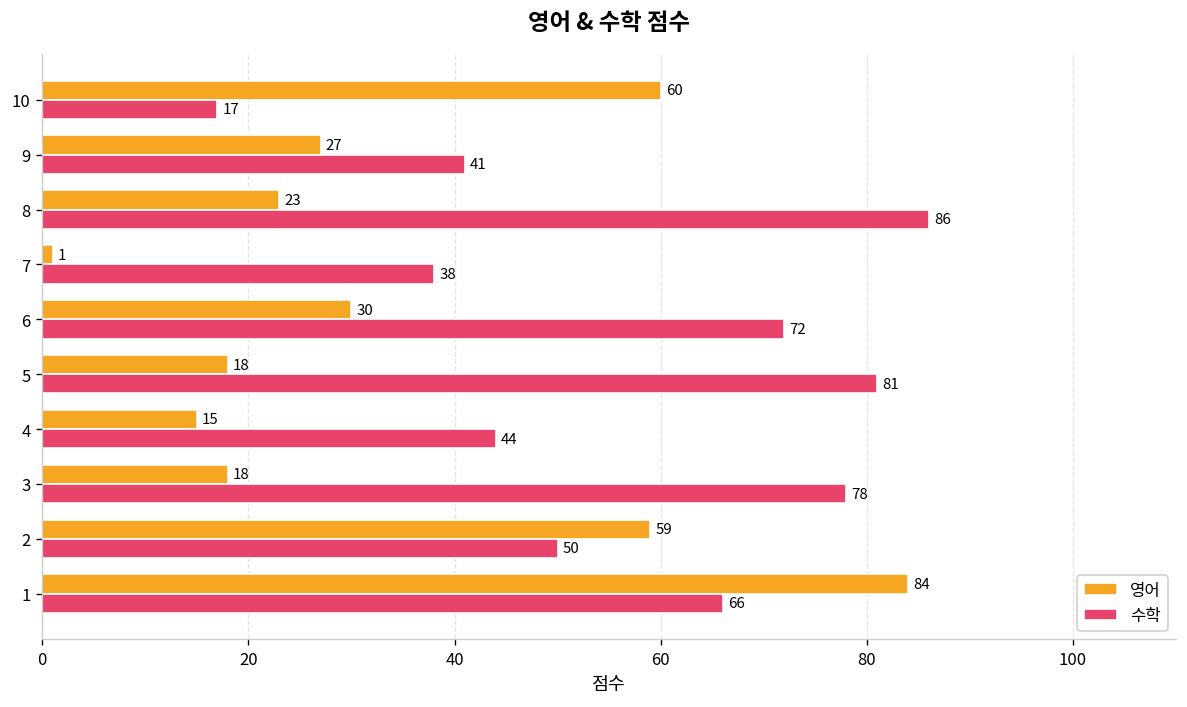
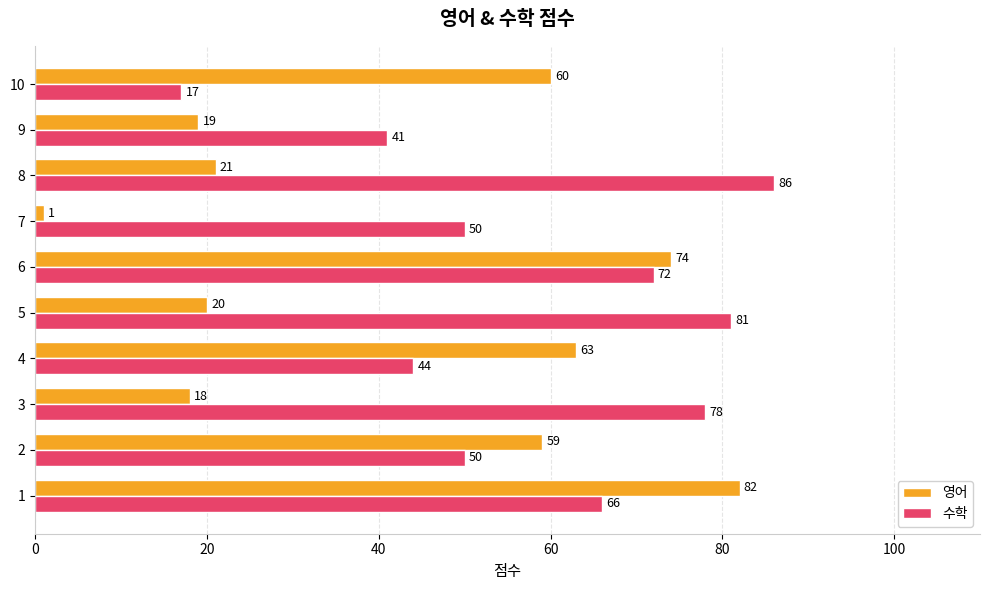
  {
    "영어": {
      "10": 60,
-     "9": 27,
-     "8": 23,
+     "9": 19,
+     "8": 21,
      "7": 1,
-     "6": 30,
-     "5": 18,
-     "4": 15,
+     "6": 74,
+     "5": 20,
+     "4": 63,
      "3": 18,
      "2": 59,
-     "1": 84
+     "1": 82
    },
    "수학": {
      "10": 17,
      "9": 41,
      "8": 86,
-     "7": 38,
+     "7": 50,
      "6": 72,
      "5": 81,
      "4": 44,
      "3": 78,
      "2": 50,
      "1": 66
    }
  }
